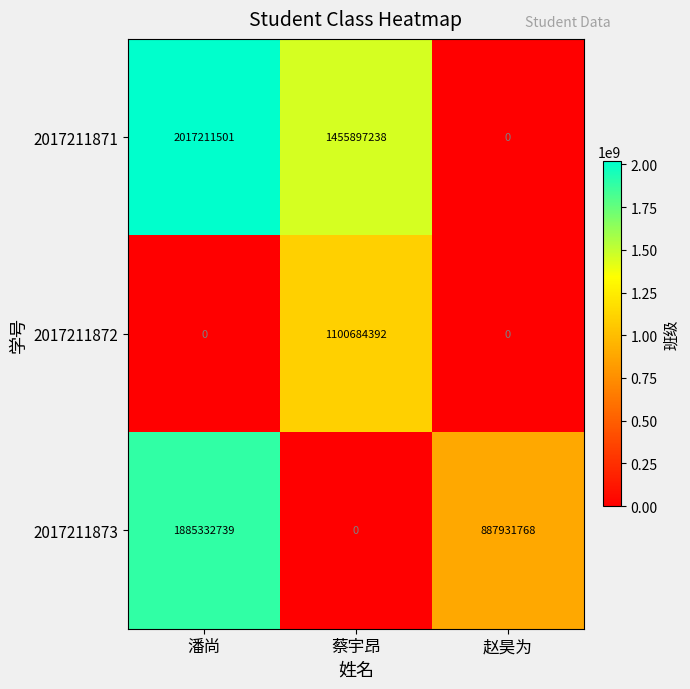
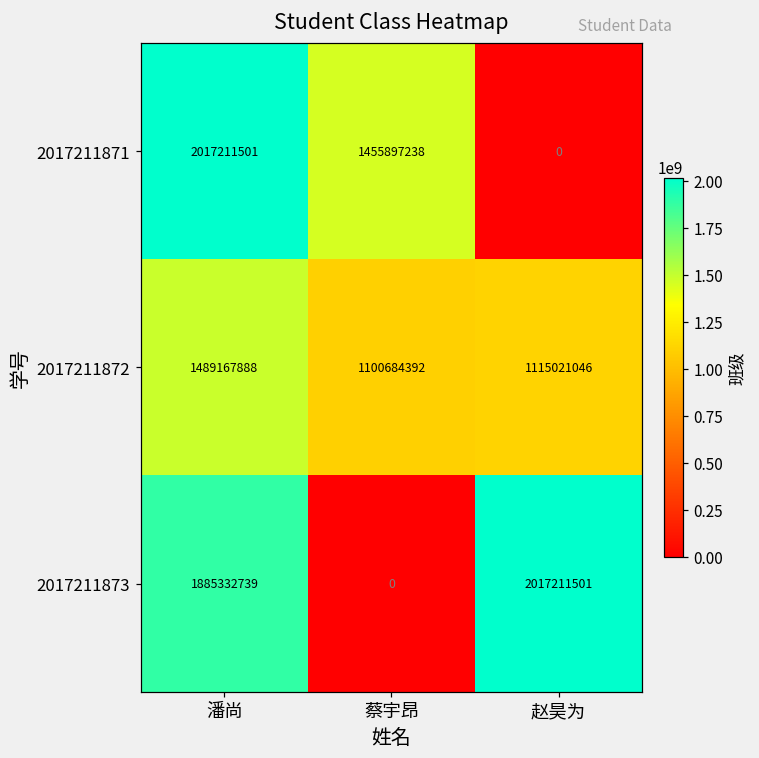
  {
    "2017211871": {
      "潘尚": 2017211501,
      "蔡宇昂": 1455897238,
      "赵昊为": 0
    },
    "2017211872": {
-     "潘尚": 0,
+     "潘尚": 1489167888,
      "蔡宇昂": 1100684392,
-     "赵昊为": 0
+     "赵昊为": 1115021046
    },
    "2017211873": {
      "潘尚": 1885332739,
      "蔡宇昂": 0,
-     "赵昊为": 887931768
+     "赵昊为": 2017211501
    }
  }
